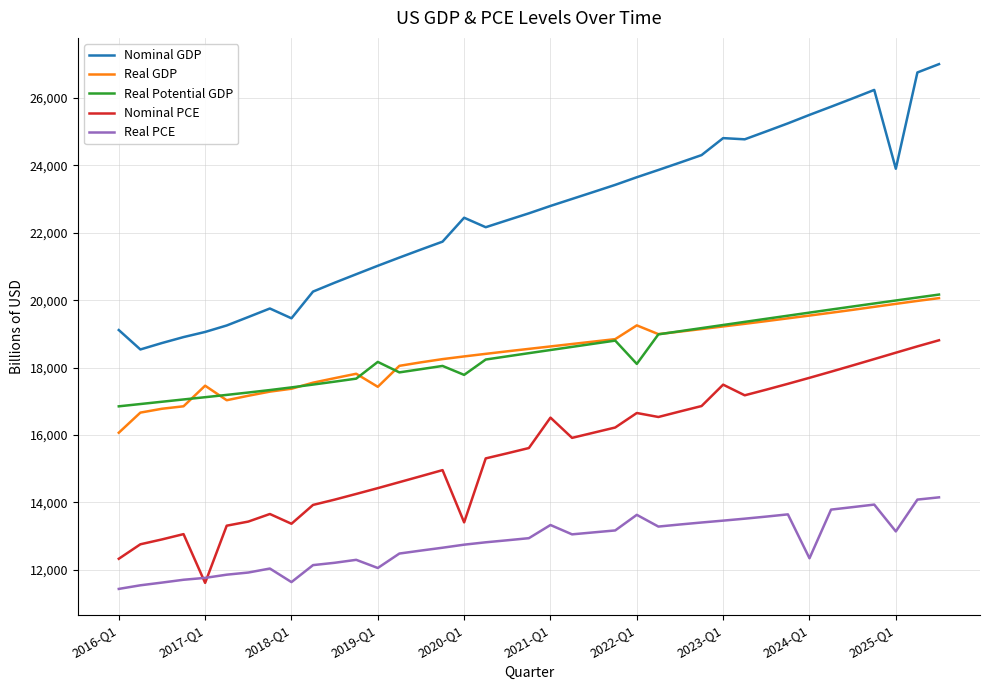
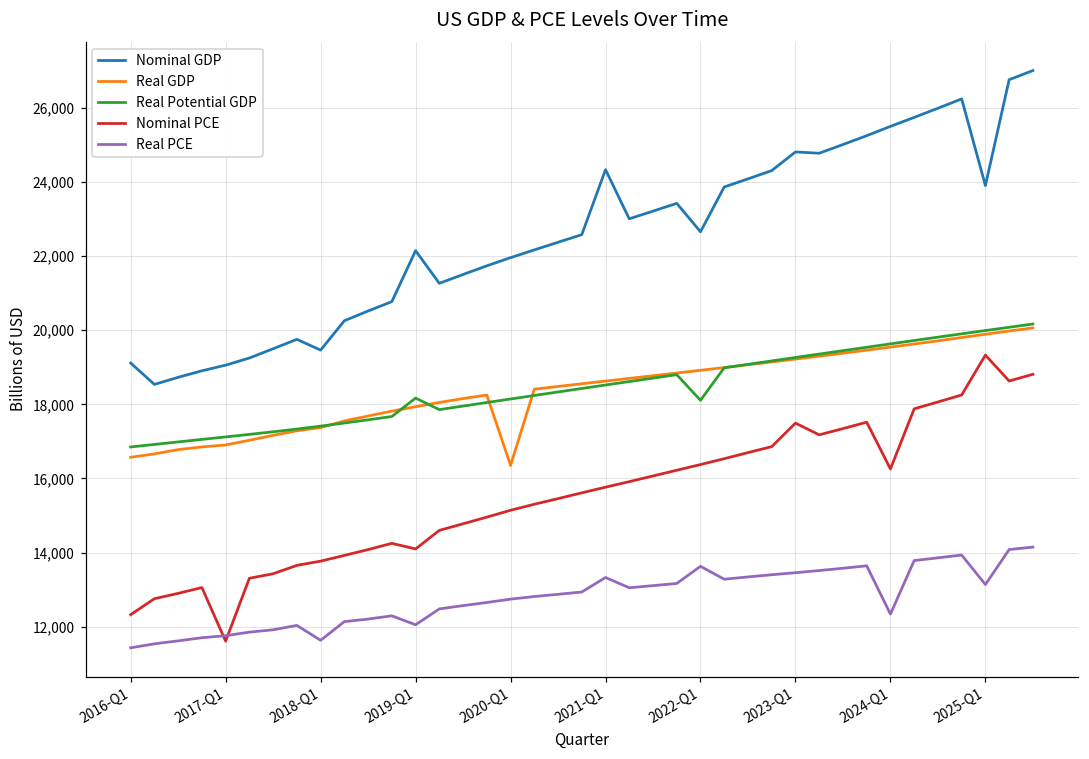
  {
    "Nominal GDP": {
      "2016-Q1": "19,100",
      "2017-Q1": "19,100",
      "2018-Q1": "19,500",
-     "2019-Q1": "21,000",
-     "2020-Q1": "22,400",
-     "2021-Q1": "22,800",
-     "2022-Q1": "23,700",
+     "2019-Q1": "22,100",
+     "2020-Q1": "22,000",
+     "2021-Q1": "24,300",
+     "2022-Q1": "22,700",
      "2023-Q1": "24,800",
      "2024-Q1": "25,500",
      "2025-Q1": "23,900"
    },
    "Real GDP": {
-     "2016-Q1": "16,100",
-     "2017-Q1": "17,500",
-     "2019-Q1": "17,400",
-     "2020-Q1": "18,300",
+     "2016-Q1": "16,600",
+     "2017-Q1": "16,900",
+     "2019-Q1": "17,900",
+     "2020-Q1": "16,400",
      "2021-Q1": "18,600",
-     "2022-Q1": "19,300",
+     "2022-Q1": "18,900",
      "2024-Q1": "19,500",
      "2025-Q1": "19,900"
    },
    "Real Potential GDP": {
      "2016-Q1": "16,900",
      "2017-Q1": "17,100",
      "2019-Q1": "18,200",
-     "2020-Q1": "17,800",
+     "2020-Q1": "18,100",
      "2021-Q1": "18,500",
      "2022-Q1": "18,100",
      "2024-Q1": "19,600",
      "2025-Q1": "20,000"
    },
    "Nominal PCE": {
      "2016-Q1": "12,300",
      "2017-Q1": "11,600",
-     "2018-Q1": "13,400",
-     "2019-Q1": "14,400",
-     "2020-Q1": "13,400",
-     "2021-Q1": "16,500",
-     "2022-Q1": "16,700",
+     "2018-Q1": "13,800",
+     "2019-Q1": "14,100",
+     "2020-Q1": "15,100",
+     "2021-Q1": "15,800",
+     "2022-Q1": "16,400",
      "2023-Q1": "17,500",
-     "2024-Q1": "17,700",
-     "2025-Q1": "18,400"
+     "2024-Q1": "16,300",
+     "2025-Q1": "19,300"
    },
    "Real PCE": {
      "2016-Q1": "11,400",
      "2017-Q1": "11,800",
      "2018-Q1": "11,600",
      "2019-Q1": "12,100",
      "2020-Q1": "12,700",
      "2021-Q1": "13,300",
      "2022-Q1": "13,600",
      "2023-Q1": "13,500",
      "2024-Q1": "12,300",
      "2025-Q1": "13,100"
    }
  }
